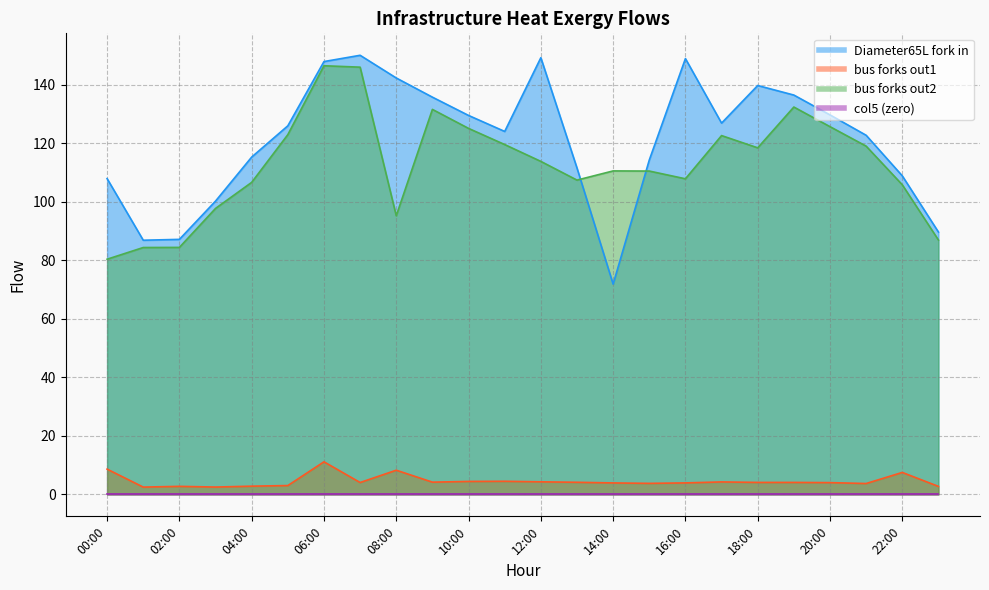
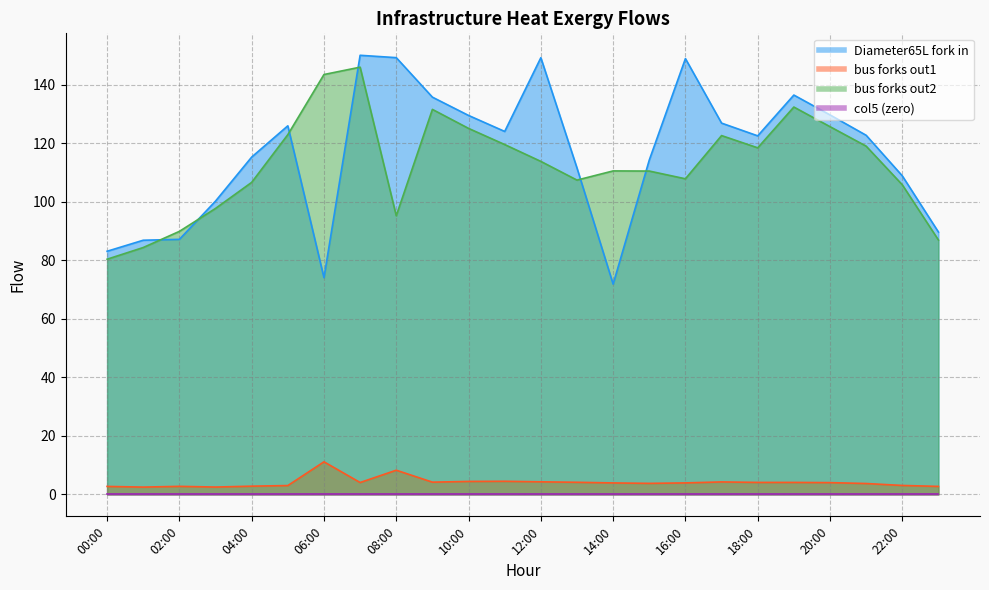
  {
    "Diameter65L fork in": {
-     "00:00": 108,
+     "00:00": 83,
      "02:00": 87,
      "04:00": 115,
-     "06:00": 148,
-     "08:00": 142,
+     "06:00": 74,
+     "08:00": 149,
      "10:00": 130,
      "12:00": 149,
      "14:00": 72,
      "16:00": 149,
-     "18:00": 140,
+     "18:00": 123,
      "22:00": 109
    },
    "bus forks out1": {
-     "00:00": 9,
+     "00:00": 3,
      "02:00": 3,
      "04:00": 3,
      "06:00": 11,
      "08:00": 8,
      "10:00": 4,
      "12:00": 4,
      "14:00": 4,
      "16:00": 4,
      "18:00": 4,
      "20:00": 4,
-     "22:00": 8
+     "22:00": 3
    },
    "bus forks out2": {
      "00:00": 80,
-     "02:00": 84,
+     "02:00": 90,
      "04:00": 107,
-     "06:00": 147,
+     "06:00": 144,
      "08:00": 95,
      "10:00": 125,
      "12:00": 114,
      "14:00": 111,
      "16:00": 108,
      "18:00": 119,
      "20:00": 126,
      "22:00": 106
    },
    "col5 (zero)": {
      "00:00": 0,
      "02:00": 0,
      "04:00": 0,
      "06:00": 0,
      "08:00": 0,
      "10:00": 0,
      "12:00": 0,
      "14:00": 0,
      "16:00": 0,
      "18:00": 0,
      "20:00": 0,
      "22:00": 0
    }
  }
